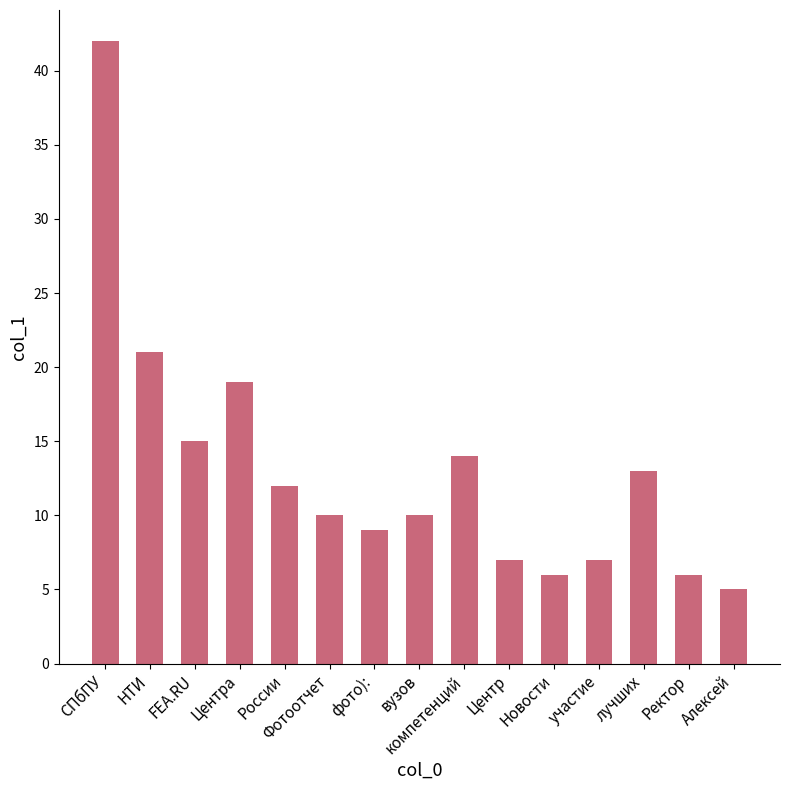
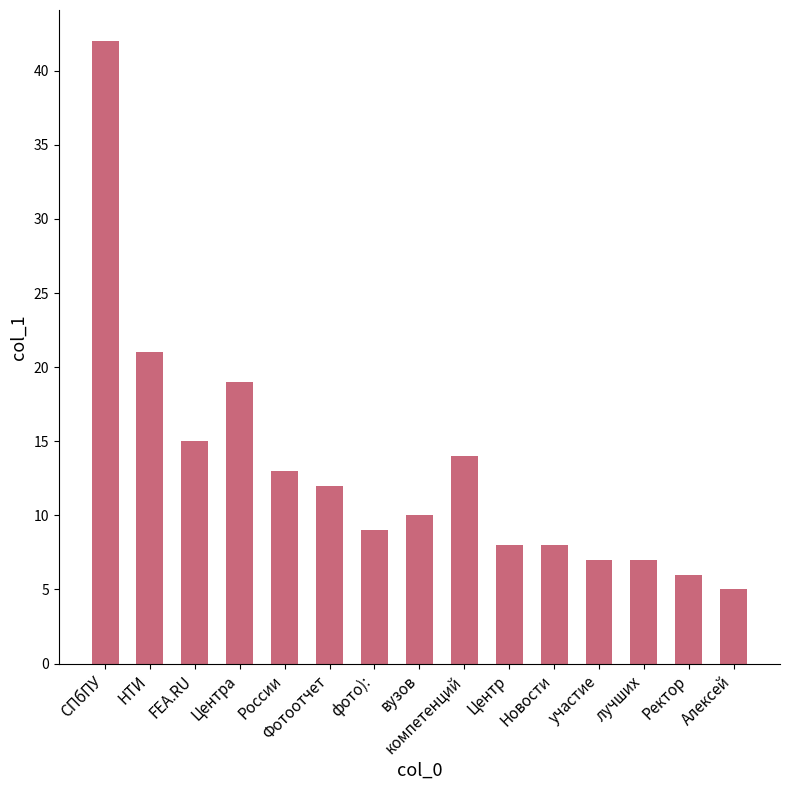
  {
    "СПбПУ": 42,
    "НТИ": 21,
    "FEA.RU": 15,
    "Центра": 19,
-   "России": 12,
-   "Фотоотчет": 10,
+   "России": 13,
+   "Фотоотчет": 12,
    "фото):": 9,
    "вузов": 10,
    "компетенций": 14,
-   "Центр": 7,
-   "Новости": 6,
+   "Центр": 8,
+   "Новости": 8,
    "участие": 7,
-   "лучших": 13,
+   "лучших": 7,
    "Ректор": 6,
    "Алексей": 5
  }
